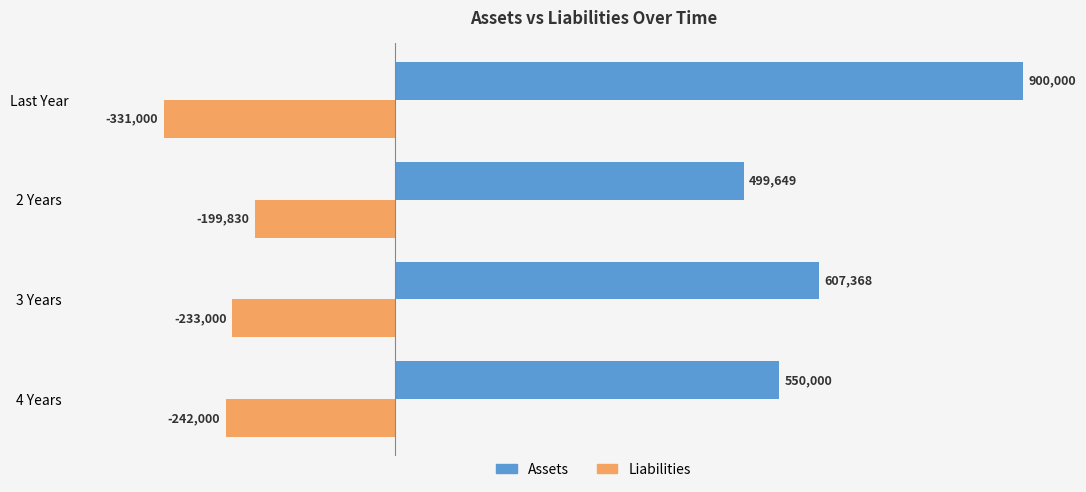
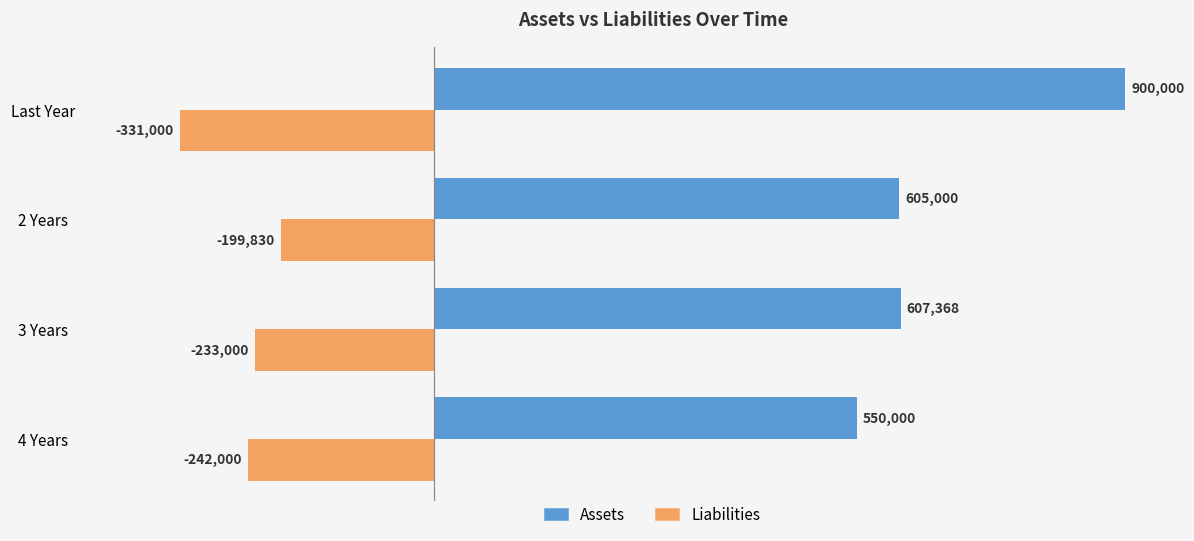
  {
    "Assets": {
      "Last Year": "900,000",
-     "2 Years": "499,649",
+     "2 Years": "605,000",
      "3 Years": "607,368",
      "4 Years": "550,000"
    },
    "Liabilities": {
      "Last Year": "-331,000",
      "2 Years": "-199,830",
      "3 Years": "-233,000",
      "4 Years": "-242,000"
    }
  }
